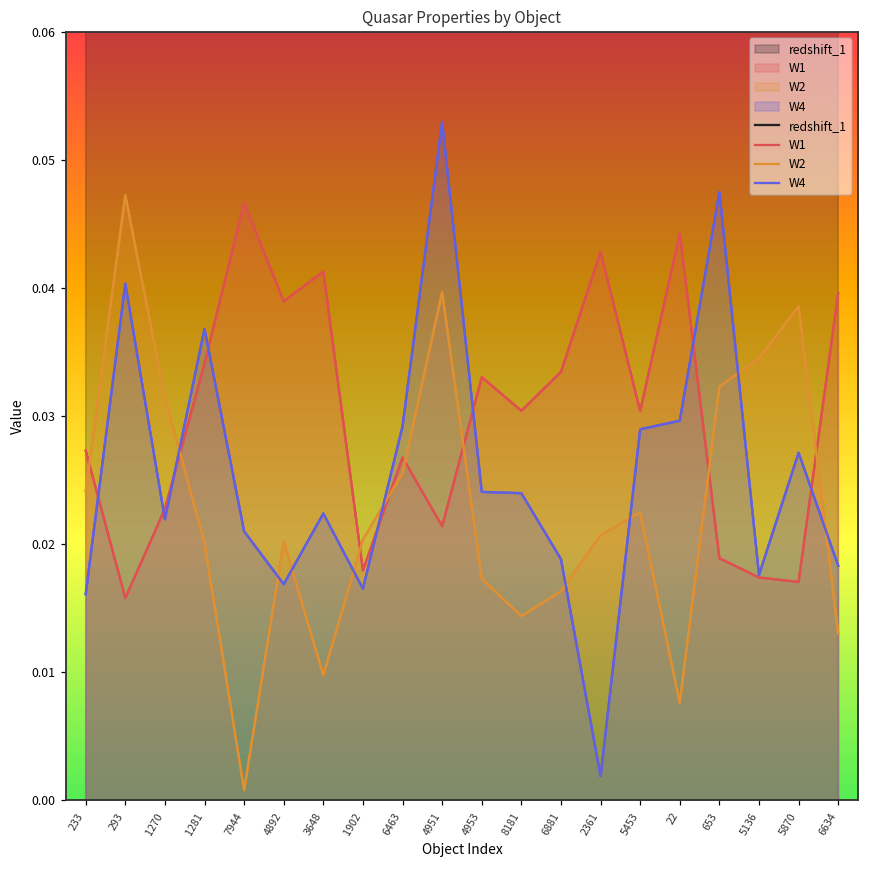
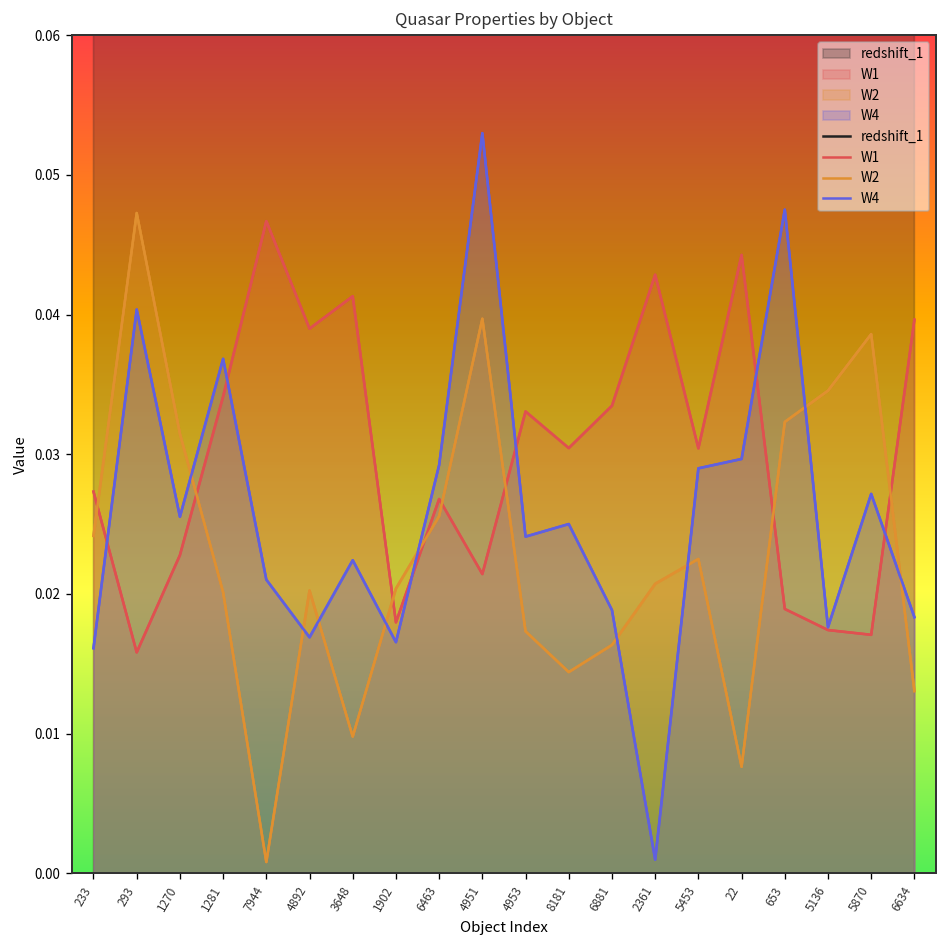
  {
    "W4": {
      "233": 0.0161,
      "293": 0.0404,
-     "1270": 0.0220,
+     "1270": 0.0255,
      "1281": 0.0368,
      "7944": 0.0210,
      "4892": 0.0169,
      "3648": 0.0224,
      "1902": 0.0165,
      "6463": 0.0292,
      "4951": 0.0530,
      "4953": 0.0241,
-     "8181": 0.024,
+     "8181": 0.025,
      "6881": 0.0188,
-     "2361": 0.0019,
+     "2361": 0.0010,
      "5453": 0.0290,
      "22": 0.0297,
      "653": 0.0475,
      "5870": 0.0272,
      "6634": 0.0183
    }
  }
